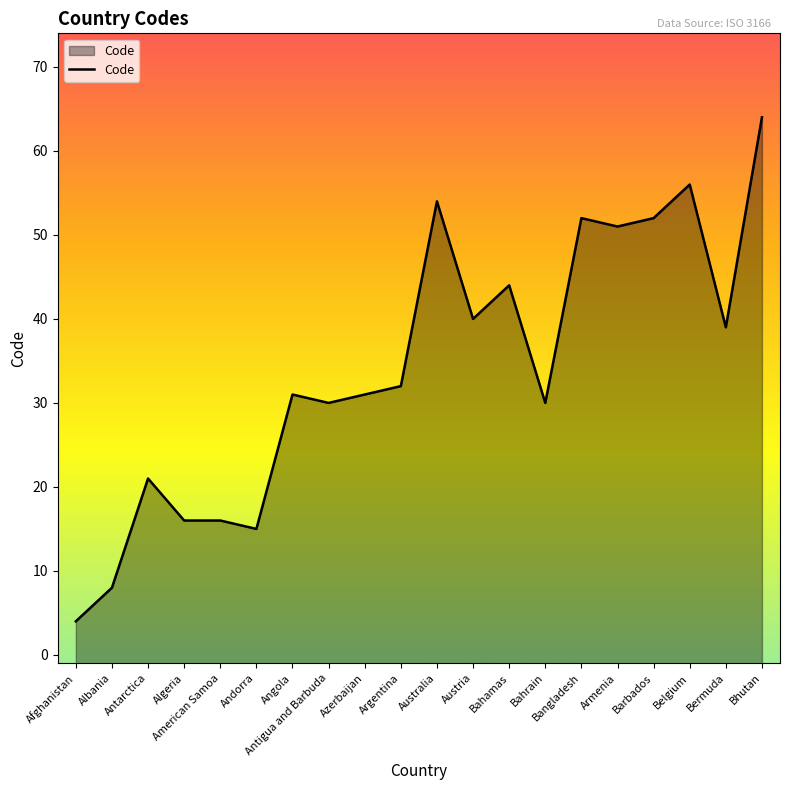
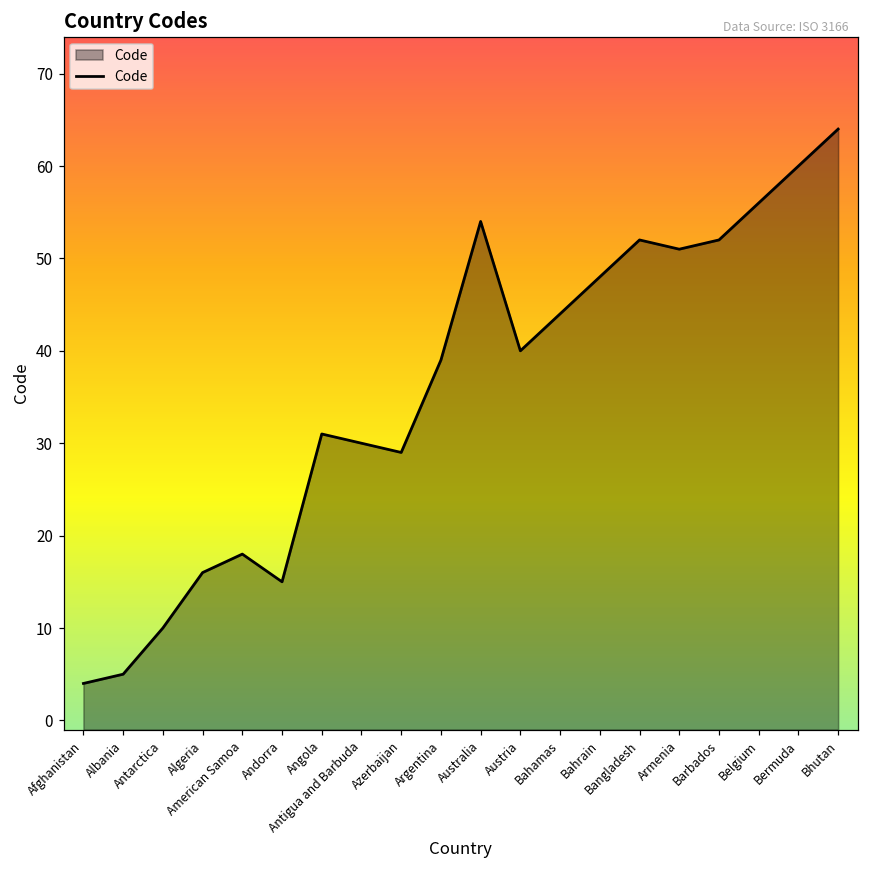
  {
    "Afghanistan": 4,
-   "Albania": 8,
-   "Antarctica": 21,
+   "Albania": 5,
+   "Antarctica": 10,
    "Algeria": 16,
-   "American Samoa": 16,
+   "American Samoa": 18,
    "Andorra": 15,
    "Angola": 31,
    "Antigua and Barbuda": 30,
-   "Azerbaijan": 31,
-   "Argentina": 32,
+   "Azerbaijan": 29,
+   "Argentina": 39,
    "Australia": 54,
    "Austria": 40,
    "Bahamas": 44,
-   "Bahrain": 30,
+   "Bahrain": 48,
    "Bangladesh": 52,
    "Armenia": 51,
    "Barbados": 52,
    "Belgium": 56,
-   "Bermuda": 39,
+   "Bermuda": 60,
    "Bhutan": 64
  }
